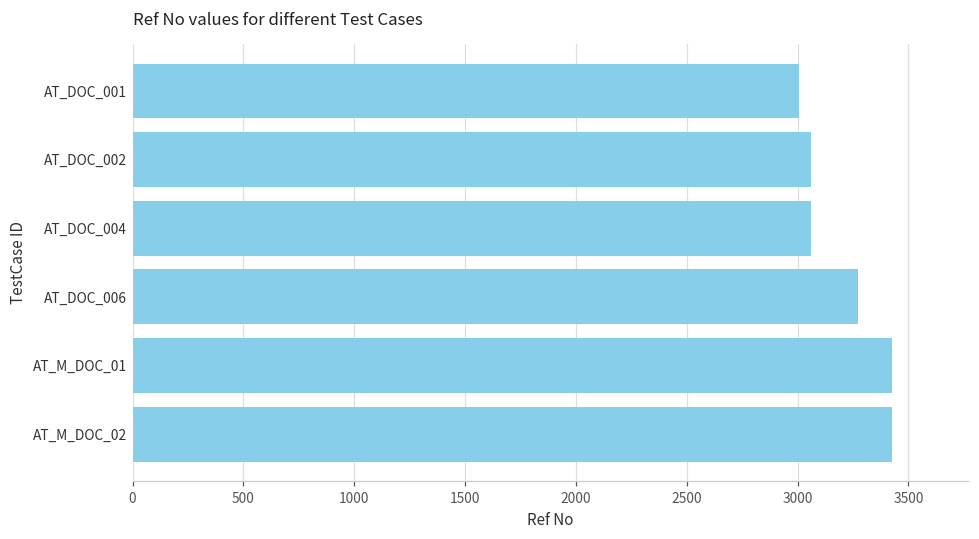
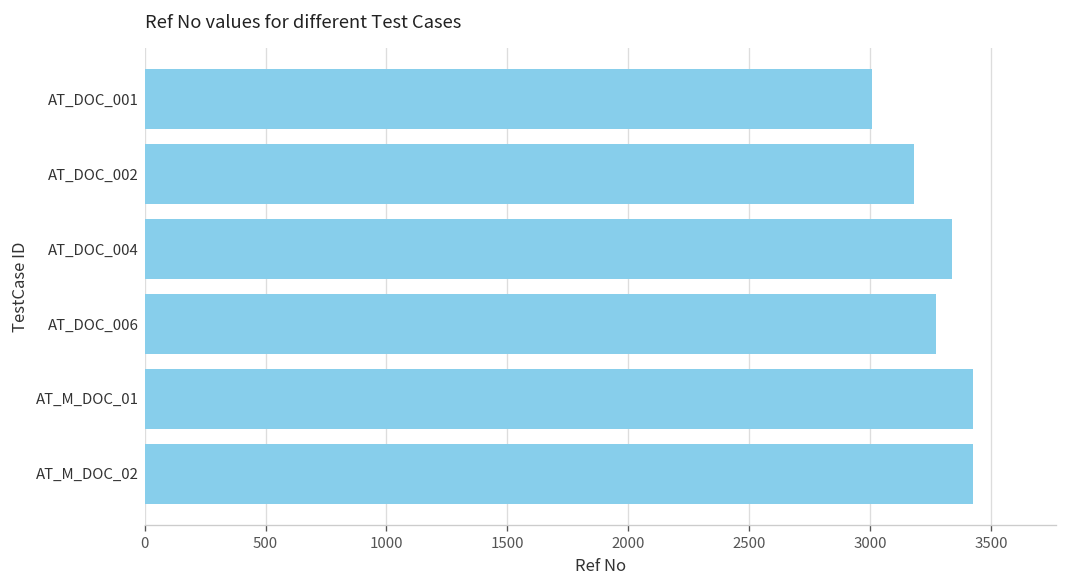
  {
    "AT_DOC_001": 3010,
-   "AT_DOC_002": 3060,
-   "AT_DOC_004": 3060,
+   "AT_DOC_002": 3180,
+   "AT_DOC_004": 3340,
    "AT_DOC_006": 3270,
    "AT_M_DOC_01": 3430,
    "AT_M_DOC_02": 3430
  }
